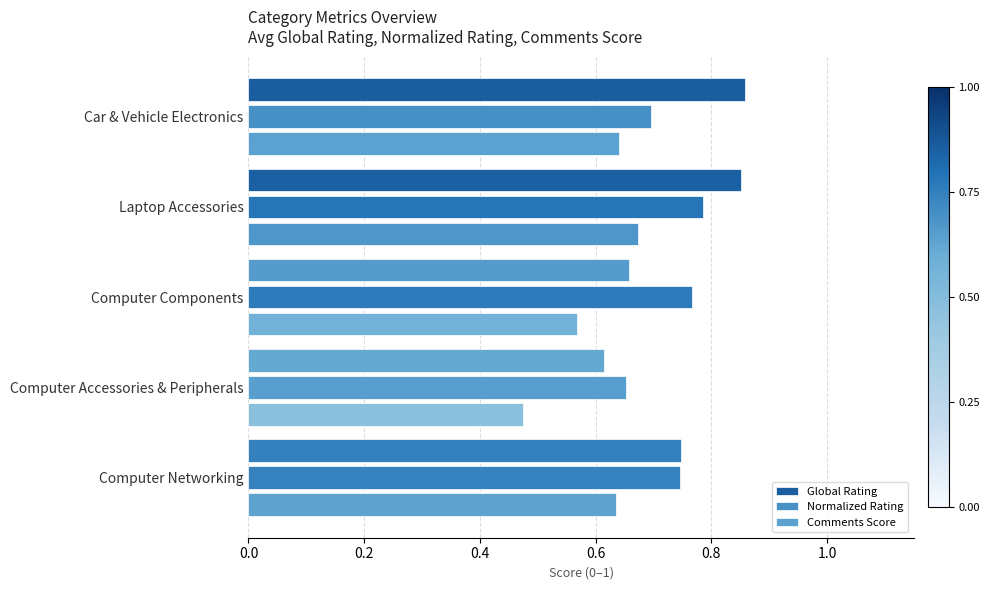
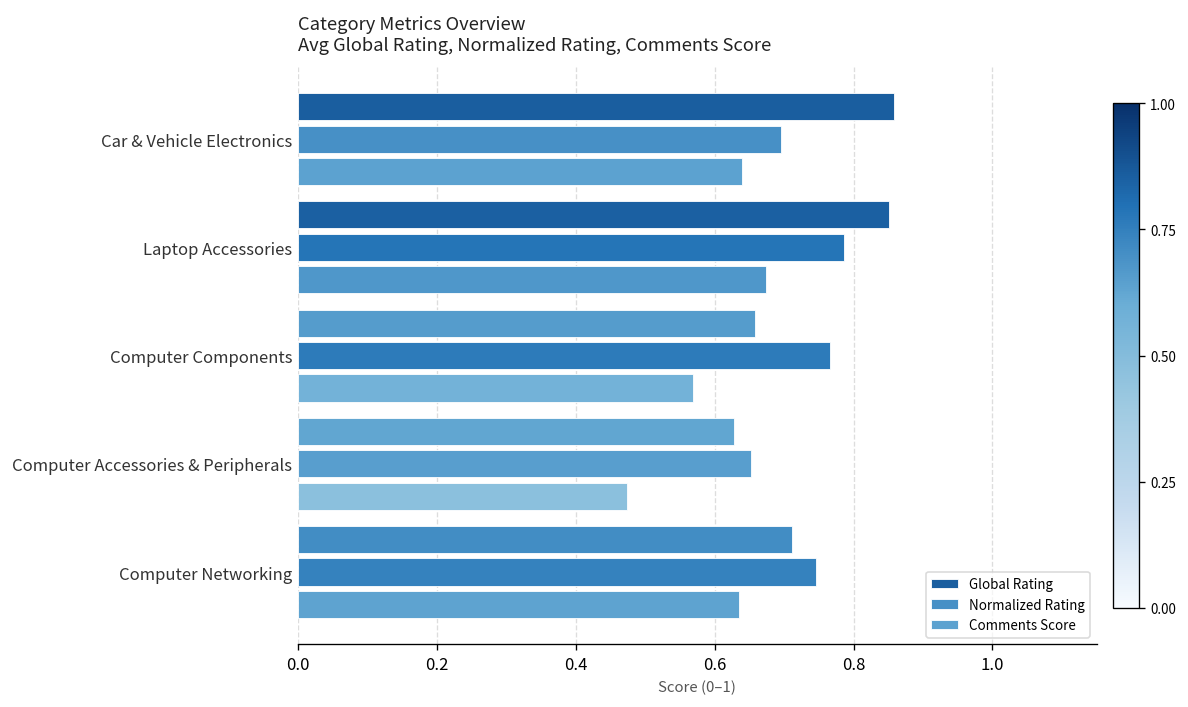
  {
    "Global Rating": {
      "Car & Vehicle Electronics": 0.86,
      "Laptop Accessories": 0.85,
      "Computer Components": 0.66,
-     "Computer Accessories & Peripherals": 0.61,
-     "Computer Networking": 0.75
+     "Computer Accessories & Peripherals": 0.63,
+     "Computer Networking": 0.71
    }
  }
